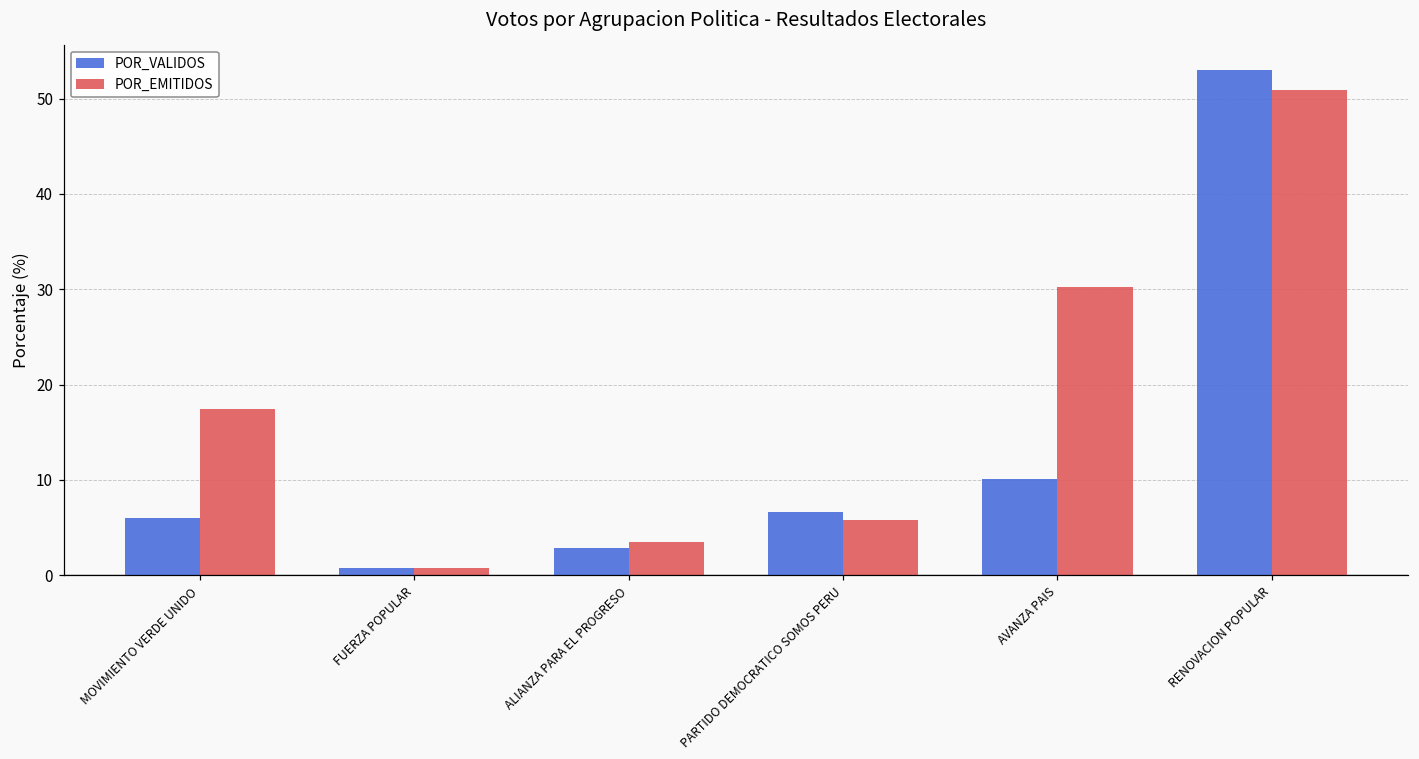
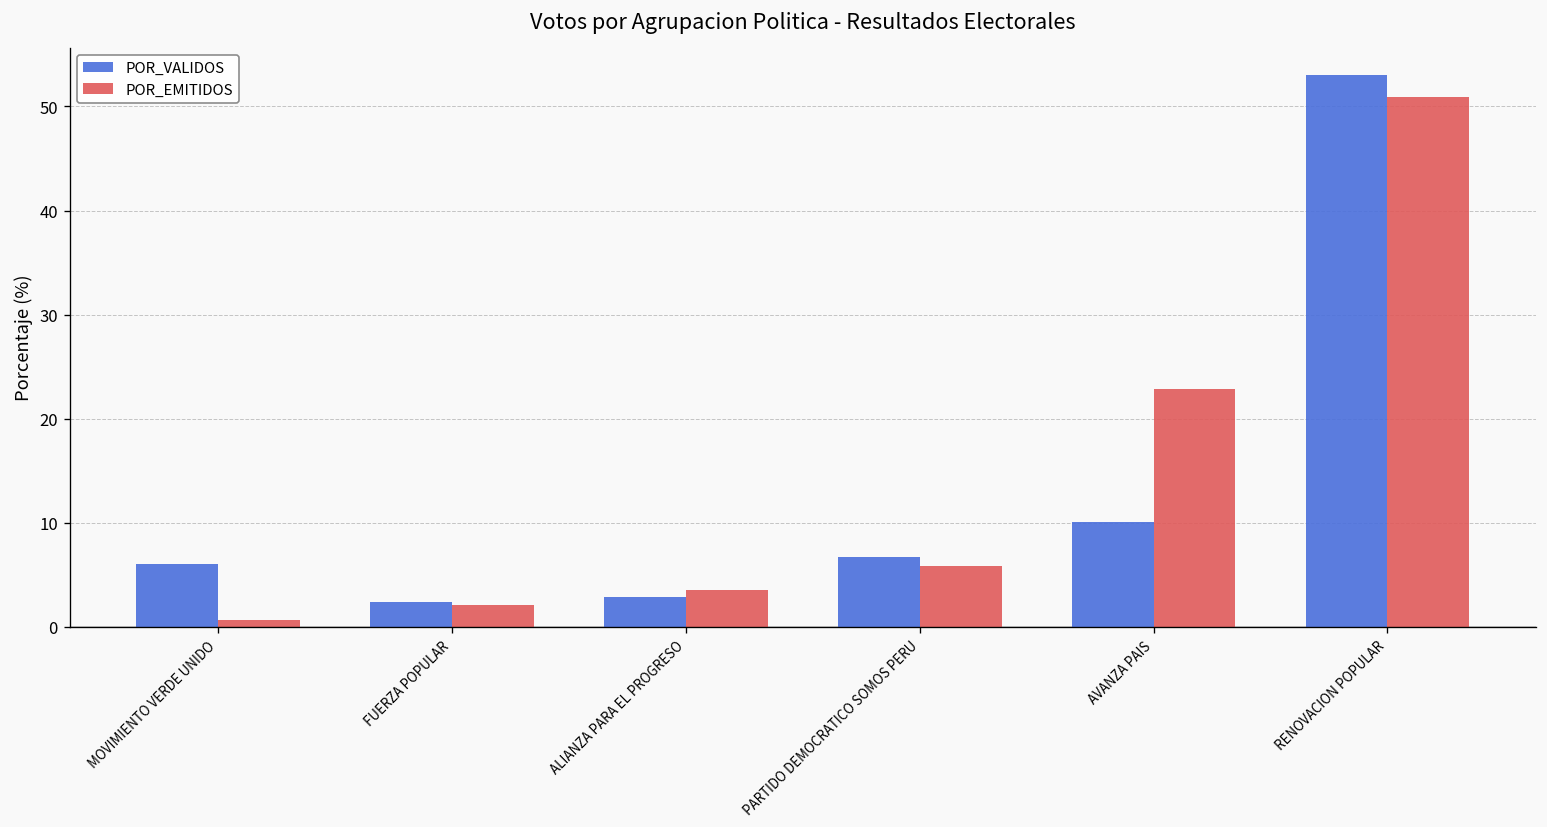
  {
    "POR_VALIDOS": {
      "MOVIMIENTO VERDE UNIDO": 6,
-     "FUERZA POPULAR": 1,
+     "FUERZA POPULAR": 2,
      "ALIANZA PARA EL PROGRESO": 3,
      "PARTIDO DEMOCRATICO SOMOS PERU": 7,
      "AVANZA PAIS": 10,
      "RENOVACION POPULAR": 53
    },
    "POR_EMITIDOS": {
-     "MOVIMIENTO VERDE UNIDO": 17,
-     "FUERZA POPULAR": 1,
+     "MOVIMIENTO VERDE UNIDO": 1,
+     "FUERZA POPULAR": 2,
      "ALIANZA PARA EL PROGRESO": 4,
      "PARTIDO DEMOCRATICO SOMOS PERU": 6,
-     "AVANZA PAIS": 30,
+     "AVANZA PAIS": 23,
      "RENOVACION POPULAR": 51
    }
  }
